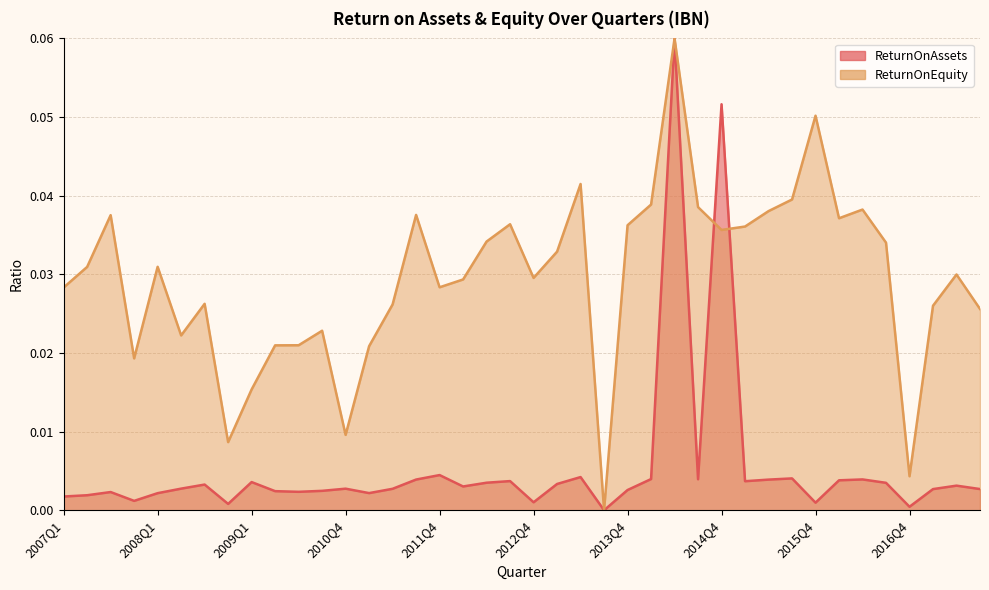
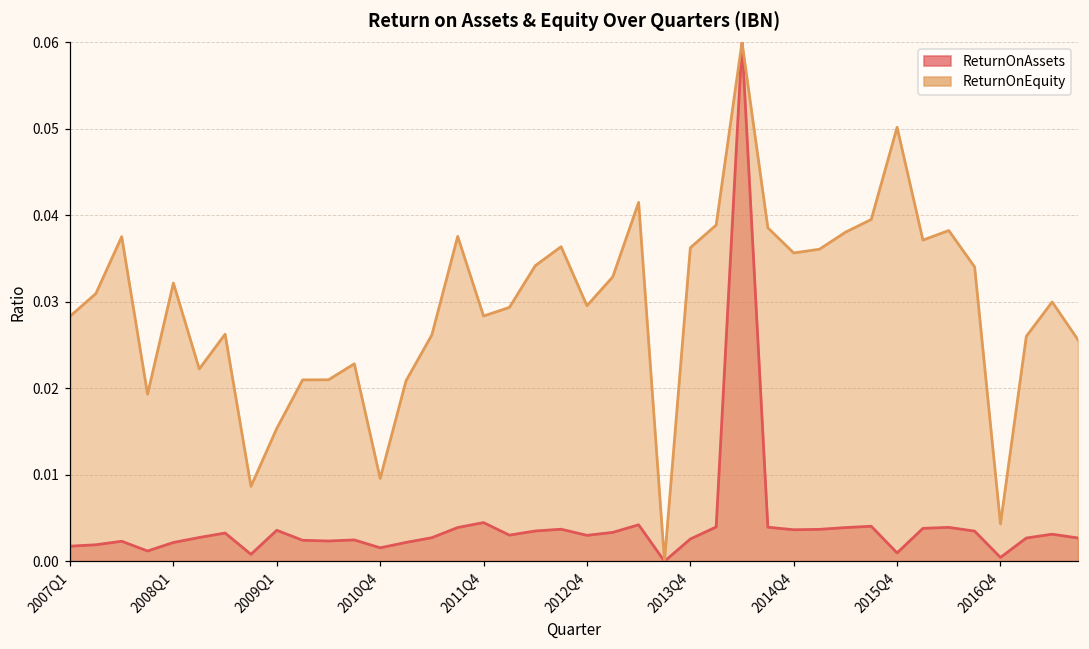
  {
    "ReturnOnAssets": {
      "2007Q1": 0.002,
      "2008Q1": 0.002,
      "2009Q1": 0.004,
-     "2010Q4": 0.003,
+     "2010Q4": 0.002,
      "2011Q4": 0.004,
-     "2012Q4": 0.001,
+     "2012Q4": 0.003,
      "2013Q4": 0.003,
-     "2014Q4": 0.052,
+     "2014Q4": 0.004,
      "2015Q4": 0.001,
      "2016Q4": 0.000
    },
    "ReturnOnEquity": {
      "2007Q1": 0.028,
-     "2008Q1": 0.031,
+     "2008Q1": 0.032,
      "2009Q1": 0.015,
      "2010Q4": 0.010,
      "2011Q4": 0.028,
      "2012Q4": 0.030,
      "2013Q4": 0.036,
      "2014Q4": 0.036,
      "2015Q4": 0.050,
      "2016Q4": 0.004
    }
  }
